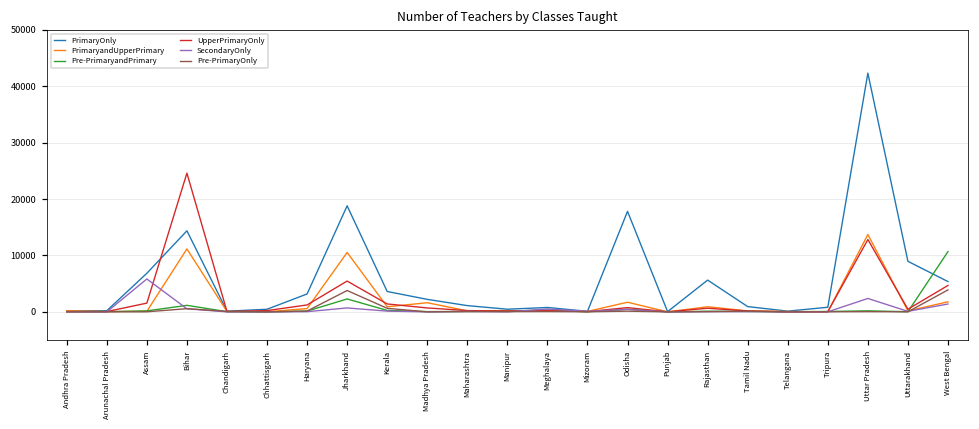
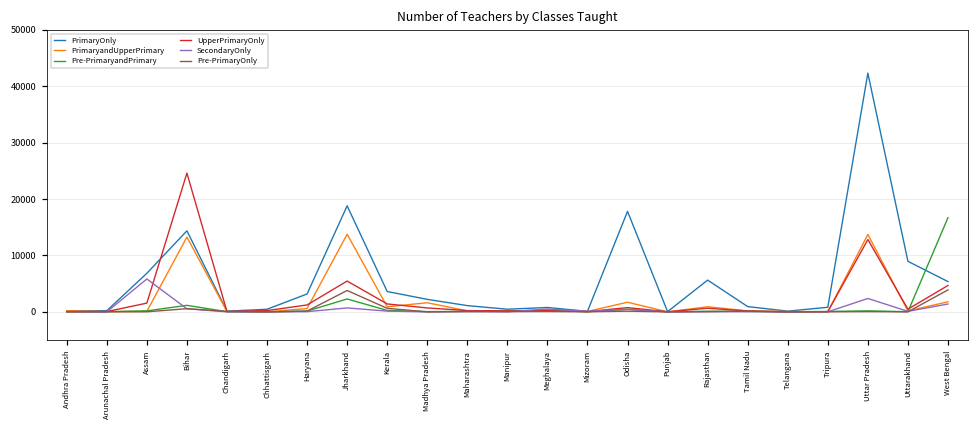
  {
    "PrimaryOnly": {
      "Assam": 7000,
      "Bihar": 14000,
      "Haryana": 3000,
      "Jharkhand": 19000,
      "Kerala": 4000,
      "Madhya Pradesh": 2000,
      "Maharashtra": 1000,
      "Odisha": 18000,
      "Rajasthan": 6000,
      "Tamil Nadu": 1000,
      "Tripura": 1000,
      "Uttar Pradesh": 42000,
      "Uttarakhand": 9000,
      "West Bengal": 5000
    },
    "PrimaryandUpperPrimary": {
-     "Bihar": 11000,
-     "Jharkhand": 11000,
+     "Bihar": 13000,
+     "Jharkhand": 14000,
      "Madhya Pradesh": 2000,
      "Odisha": 2000,
      "Uttar Pradesh": 14000
    },
    "Pre-PrimaryandPrimary": {
      "Bihar": 1000,
      "Jharkhand": 2000,
-     "West Bengal": 11000
+     "West Bengal": 17000
    },
    "UpperPrimaryOnly": {
      "Assam": 2000,
      "Bihar": 25000,
      "Haryana": 1000,
      "Jharkhand": 5000,
      "Kerala": 1000,
      "Madhya Pradesh": 1000,
      "Uttar Pradesh": 13000,
      "West Bengal": 5000
    },
    "SecondaryOnly": {
      "Assam": 6000,
      "Jharkhand": 1000,
      "Uttar Pradesh": 2000
    },
    "Pre-PrimaryOnly": {
      "Jharkhand": 4000,
      "West Bengal": 4000
    }
  }
